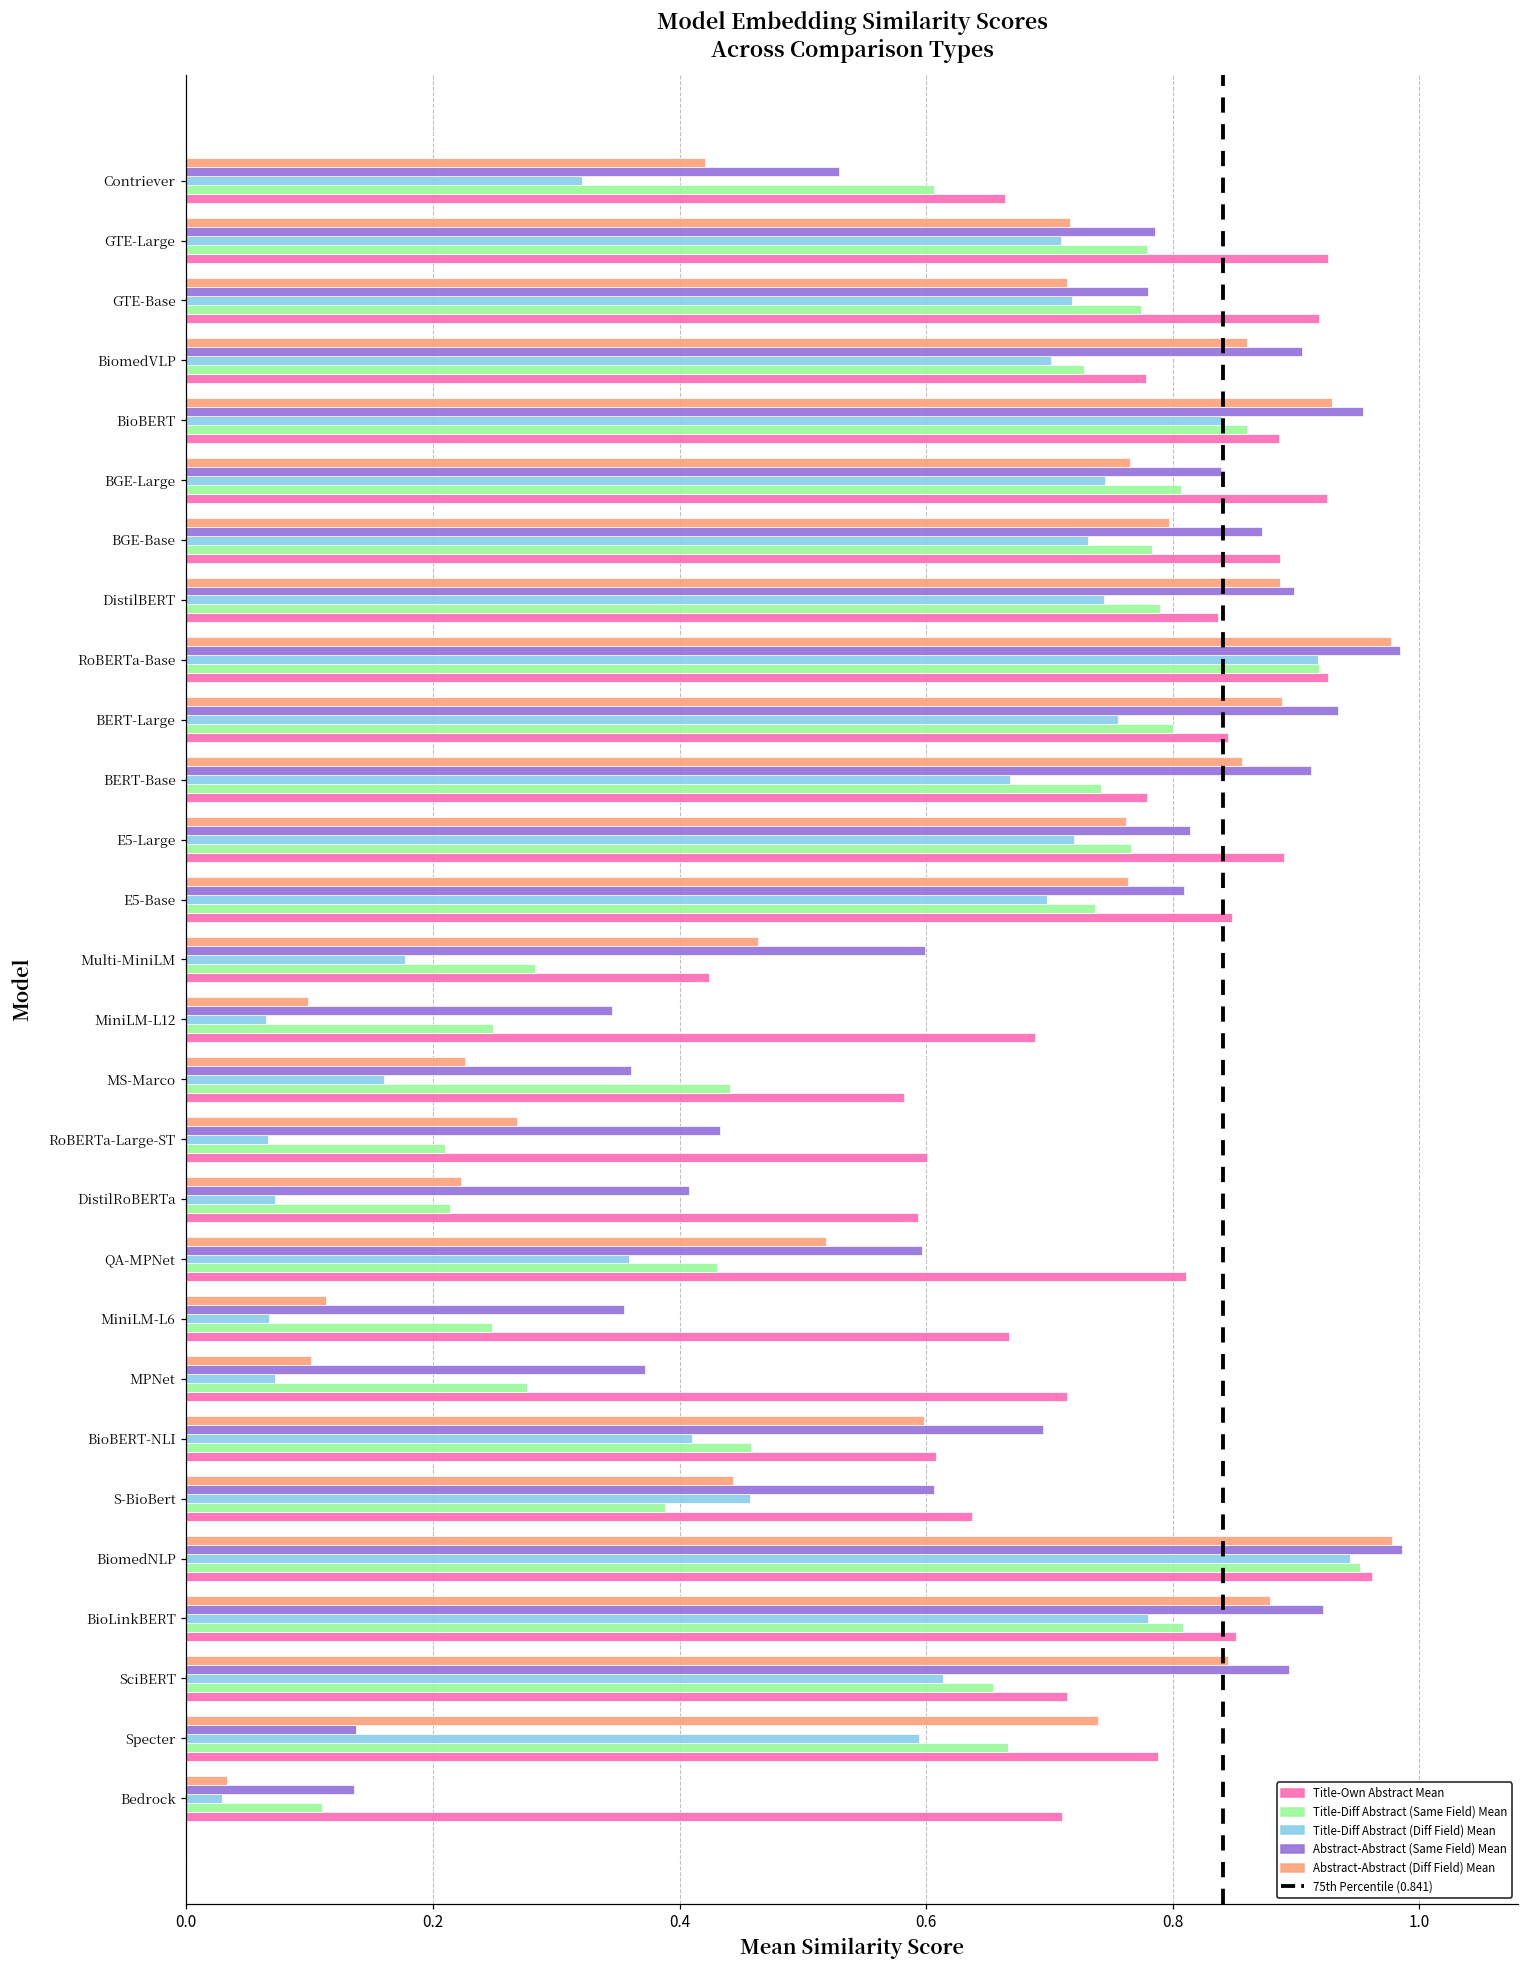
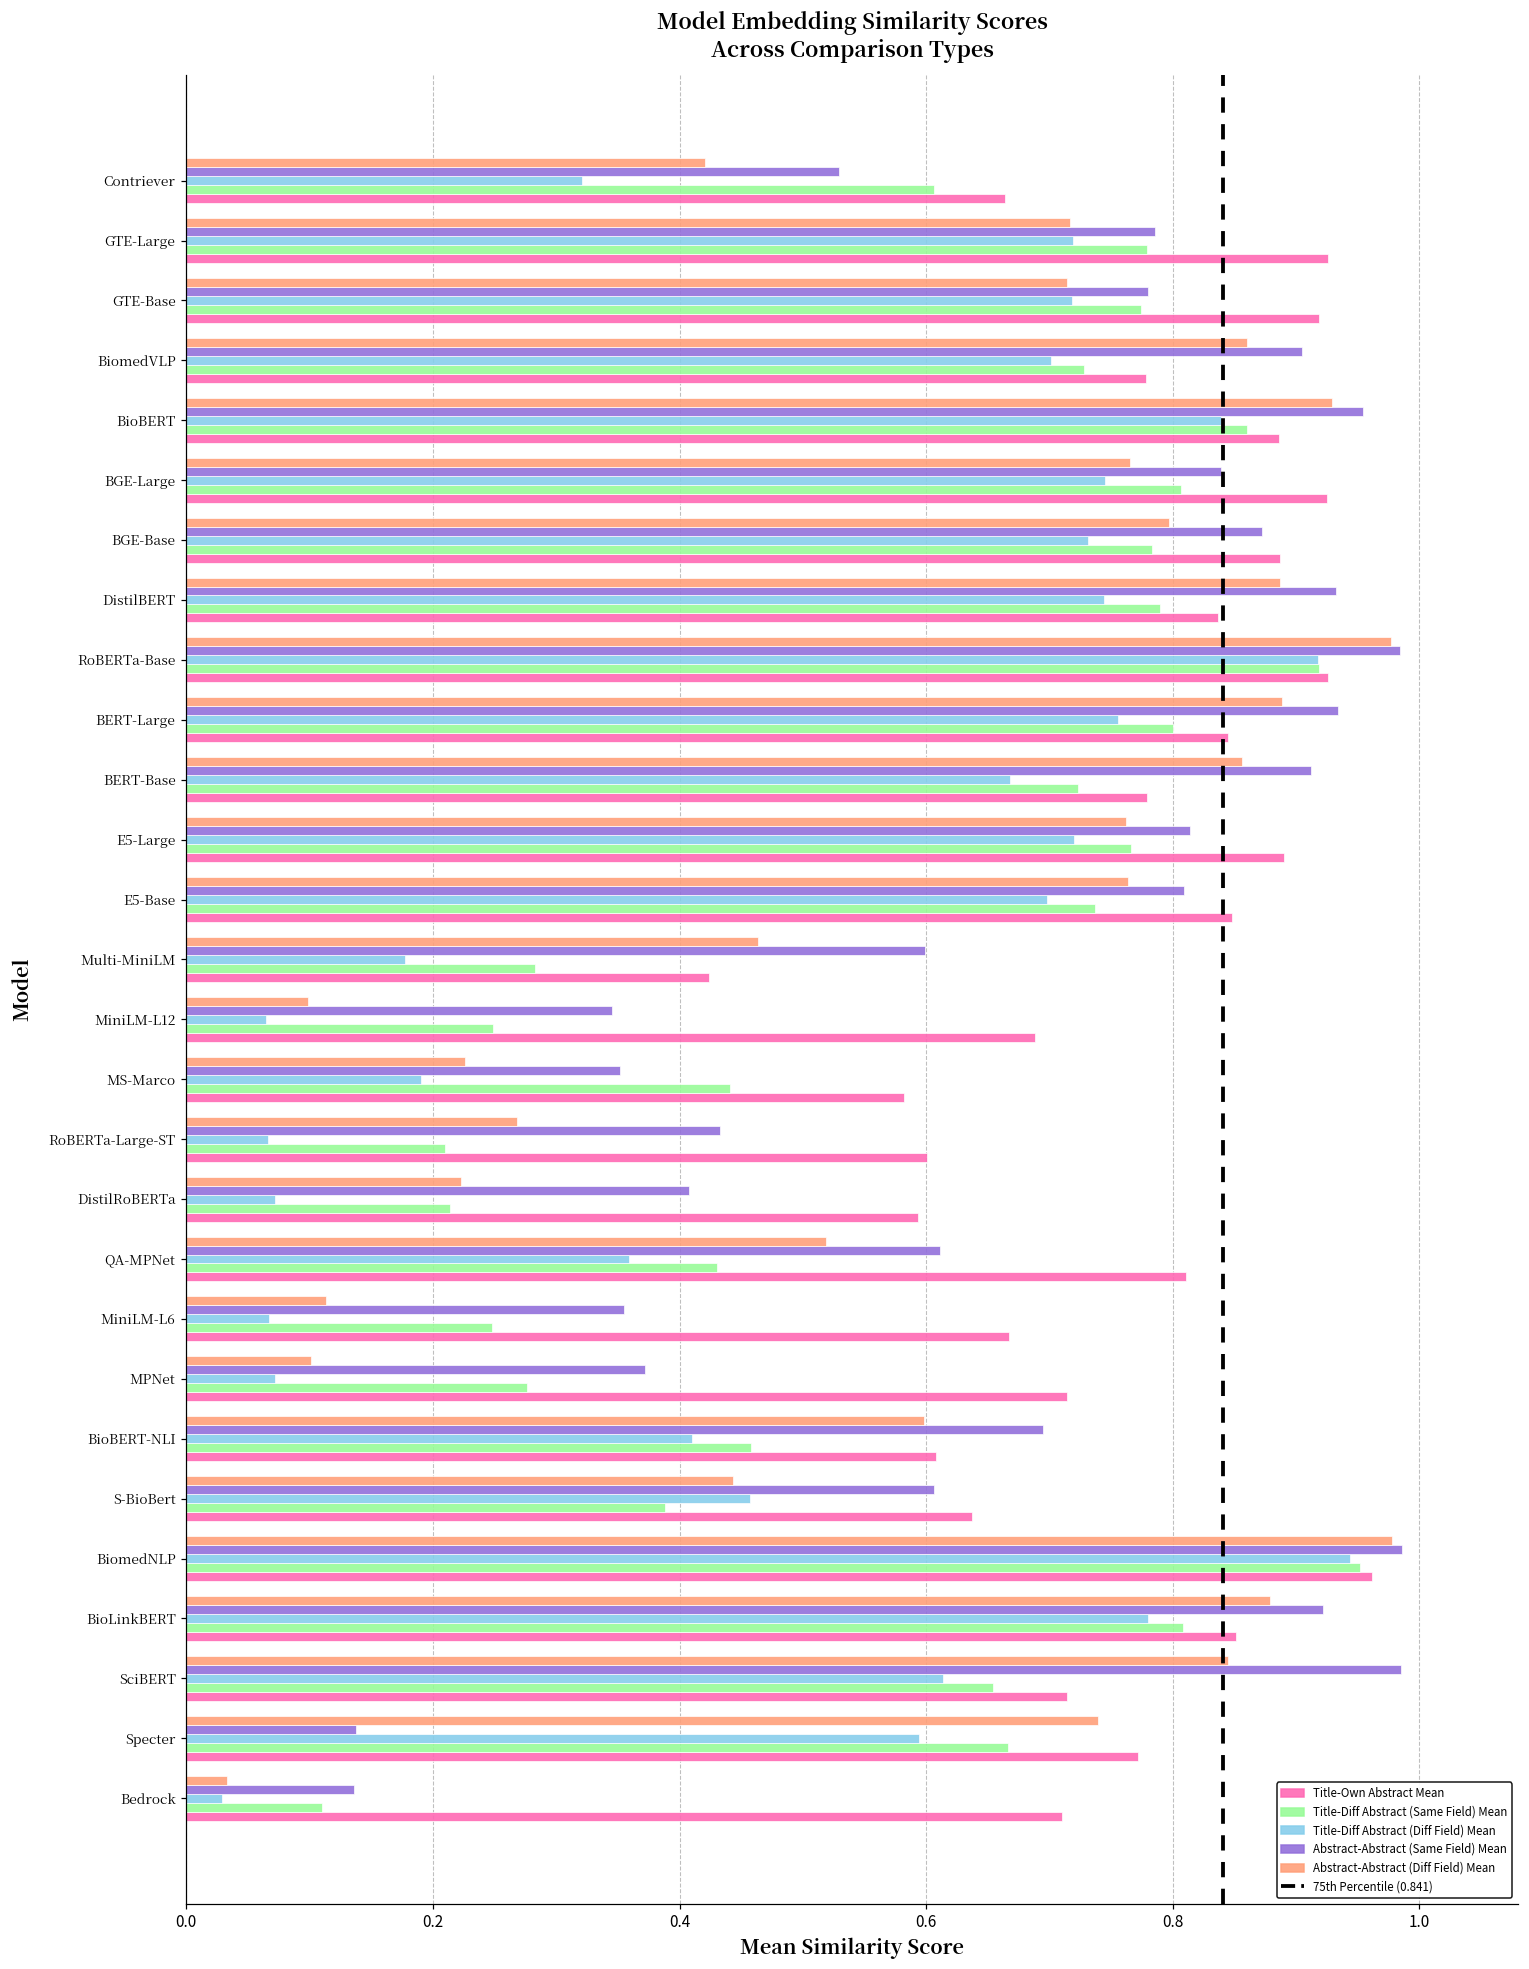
  {
    "Title-Own Abstract Mean": {
      "Contriever": 0.664,
      "GTE-Large": 0.926,
      "GTE-Base": 0.919,
      "BiomedVLP": 0.778,
      "BioBERT": 0.886,
      "BGE-Large": 0.925,
      "BGE-Base": 0.887,
      "DistilBERT": 0.837,
      "RoBERTa-Base": 0.926,
      "BERT-Large": 0.845,
      "BERT-Base": 0.779,
      "E5-Large": 0.890,
      "E5-Base": 0.848,
      "Multi-MiniLM": 0.424,
      "MiniLM-L12": 0.688,
      "MS-Marco": 0.582,
      "RoBERTa-Large-ST": 0.601,
      "DistilRoBERTa": 0.593,
      "QA-MPNet": 0.811,
      "MiniLM-L6": 0.667,
      "MPNet": 0.714,
      "BioBERT-NLI": 0.608,
      "S-BioBert": 0.637,
      "BiomedNLP": 0.962,
      "BioLinkBERT": 0.851,
      "SciBERT": 0.714,
-     "Specter": 0.788,
+     "Specter": 0.772,
      "Bedrock": 0.710
    },
    "Title-Diff Abstract (Same Field) Mean": {
      "Contriever": 0.606,
      "GTE-Large": 0.779,
      "GTE-Base": 0.774,
      "BiomedVLP": 0.728,
      "BioBERT": 0.860,
      "BGE-Large": 0.807,
      "BGE-Base": 0.783,
      "DistilBERT": 0.790,
      "RoBERTa-Base": 0.919,
      "BERT-Large": 0.800,
-     "BERT-Base": 0.742,
+     "BERT-Base": 0.723,
      "E5-Large": 0.766,
      "E5-Base": 0.737,
      "Multi-MiniLM": 0.283,
      "MiniLM-L12": 0.249,
      "MS-Marco": 0.441,
      "RoBERTa-Large-ST": 0.210,
      "DistilRoBERTa": 0.214,
      "QA-MPNet": 0.430,
      "MiniLM-L6": 0.248,
      "MPNet": 0.276,
      "BioBERT-NLI": 0.458,
      "S-BioBert": 0.388,
      "BiomedNLP": 0.952,
      "BioLinkBERT": 0.808,
      "SciBERT": 0.654,
      "Specter": 0.666,
      "Bedrock": 0.110
    },
    "Title-Diff Abstract (Diff Field) Mean": {
      "Contriever": 0.321,
-     "GTE-Large": 0.709,
+     "GTE-Large": 0.719,
      "GTE-Base": 0.718,
      "BiomedVLP": 0.701,
      "BioBERT": 0.839,
      "BGE-Large": 0.745,
      "BGE-Base": 0.731,
      "DistilBERT": 0.744,
      "RoBERTa-Base": 0.918,
      "BERT-Large": 0.756,
      "BERT-Base": 0.668,
      "E5-Large": 0.720,
      "E5-Base": 0.698,
      "Multi-MiniLM": 0.177,
      "MiniLM-L12": 0.065,
-     "MS-Marco": 0.16,
+     "MS-Marco": 0.19,
      "RoBERTa-Large-ST": 0.066,
      "DistilRoBERTa": 0.072,
      "QA-MPNet": 0.359,
      "MiniLM-L6": 0.067,
      "MPNet": 0.072,
      "BioBERT-NLI": 0.410,
      "S-BioBert": 0.457,
      "BiomedNLP": 0.944,
      "BioLinkBERT": 0.780,
      "SciBERT": 0.614,
      "Specter": 0.594,
      "Bedrock": 0.029
    },
    "Abstract-Abstract (Same Field) Mean": {
      "Contriever": 0.529,
      "GTE-Large": 0.786,
      "GTE-Base": 0.780,
      "BiomedVLP": 0.905,
      "BioBERT": 0.954,
      "BGE-Large": 0.839,
      "BGE-Base": 0.872,
-     "DistilBERT": 0.898,
+     "DistilBERT": 0.932,
      "RoBERTa-Base": 0.984,
      "BERT-Large": 0.934,
      "BERT-Base": 0.912,
      "E5-Large": 0.814,
      "E5-Base": 0.809,
      "Multi-MiniLM": 0.599,
      "MiniLM-L12": 0.345,
-     "MS-Marco": 0.361,
+     "MS-Marco": 0.352,
      "RoBERTa-Large-ST": 0.433,
      "DistilRoBERTa": 0.408,
-     "QA-MPNet": 0.597,
+     "QA-MPNet": 0.611,
      "MiniLM-L6": 0.355,
      "MPNet": 0.372,
      "BioBERT-NLI": 0.695,
      "S-BioBert": 0.606,
      "BiomedNLP": 0.986,
      "BioLinkBERT": 0.922,
-     "SciBERT": 0.894,
+     "SciBERT": 0.985,
      "Specter": 0.138,
      "Bedrock": 0.136
    },
    "Abstract-Abstract (Diff Field) Mean": {
      "Contriever": 0.421,
      "GTE-Large": 0.717,
      "GTE-Base": 0.714,
      "BiomedVLP": 0.860,
      "BioBERT": 0.929,
      "BGE-Large": 0.765,
      "BGE-Base": 0.797,
      "DistilBERT": 0.887,
      "RoBERTa-Base": 0.977,
      "BERT-Large": 0.889,
      "BERT-Base": 0.856,
      "E5-Large": 0.762,
      "E5-Base": 0.764,
      "Multi-MiniLM": 0.464,
      "MiniLM-L12": 0.099,
      "MS-Marco": 0.226,
      "RoBERTa-Large-ST": 0.268,
      "DistilRoBERTa": 0.223,
      "QA-MPNet": 0.519,
      "MiniLM-L6": 0.113,
      "MPNet": 0.101,
      "BioBERT-NLI": 0.598,
      "S-BioBert": 0.443,
      "BiomedNLP": 0.978,
      "BioLinkBERT": 0.879,
      "SciBERT": 0.845,
      "Specter": 0.739,
      "Bedrock": 0.033
    }
  }
